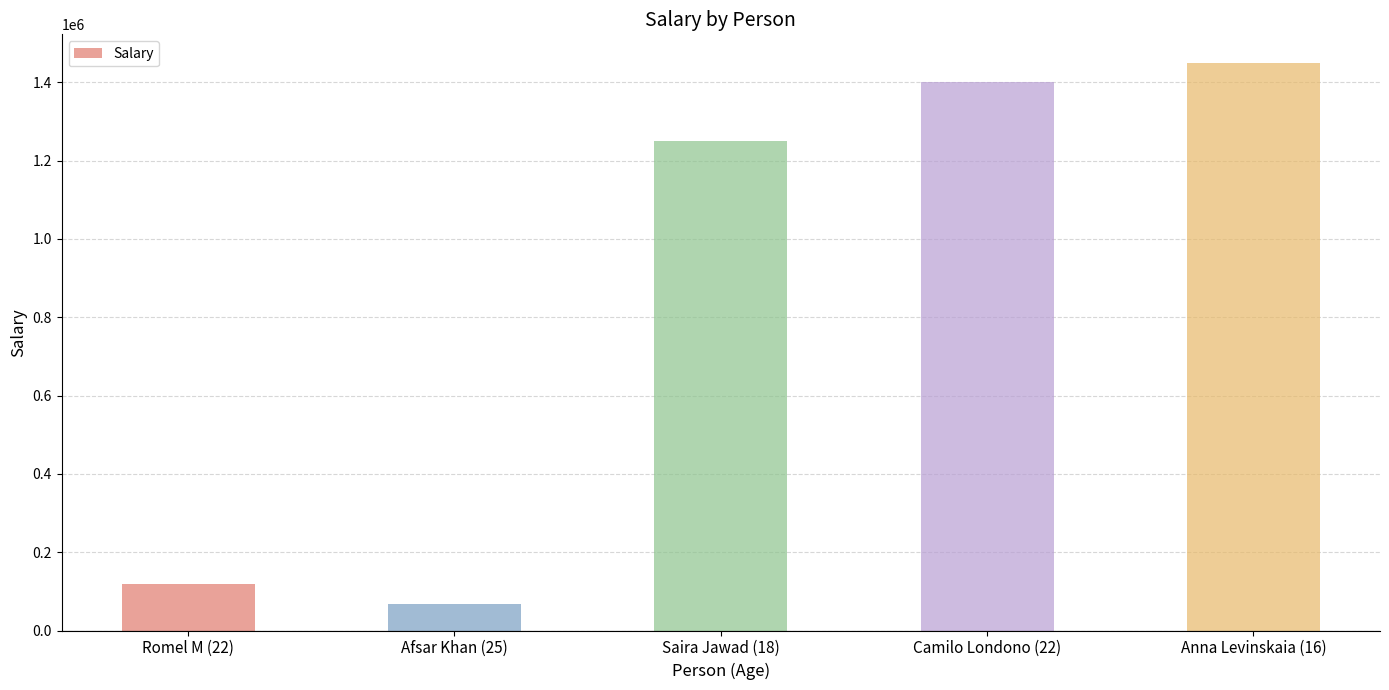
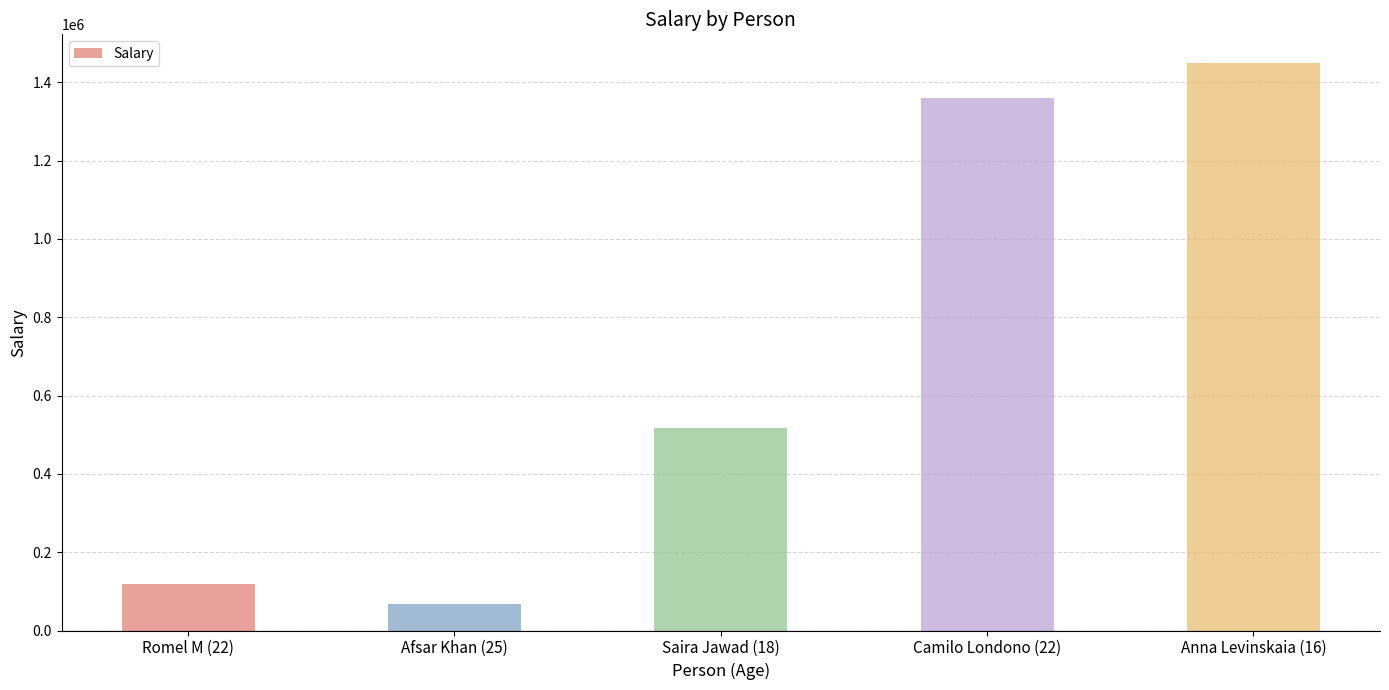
  {
    "Romel M (22)": 120000,
    "Afsar Khan (25)": 70000,
-   "Saira Jawad (18)": 1250000,
-   "Camilo Londono (22)": 1400000,
+   "Saira Jawad (18)": 520000,
+   "Camilo Londono (22)": 1360000,
    "Anna Levinskaia (16)": 1450000
  }
